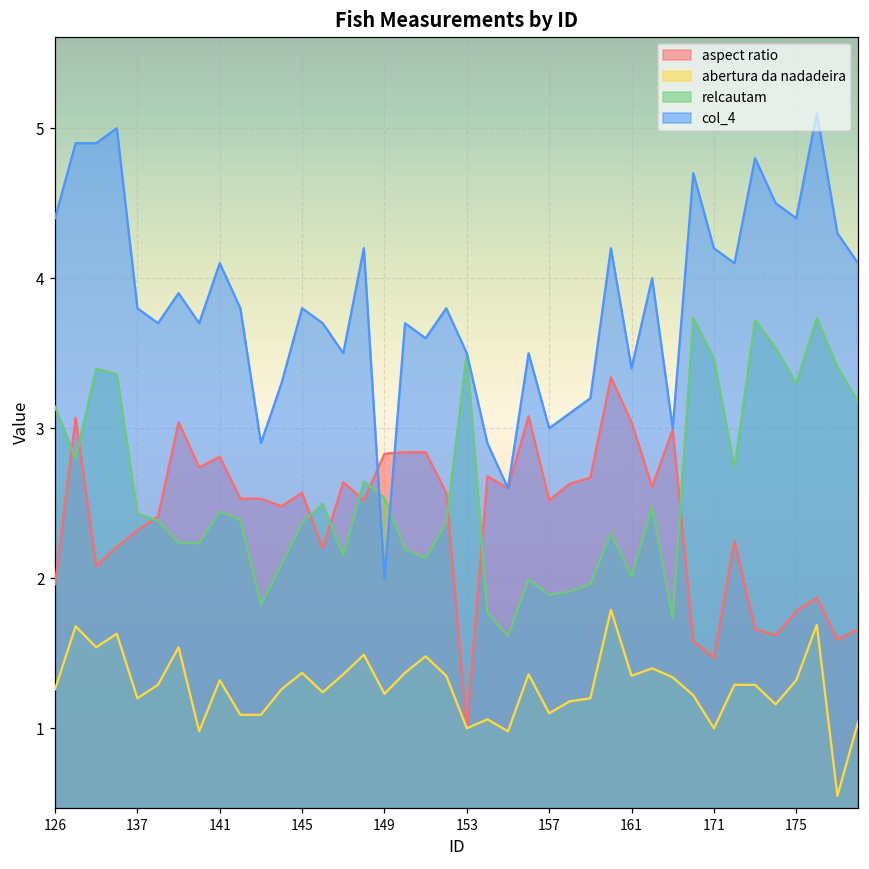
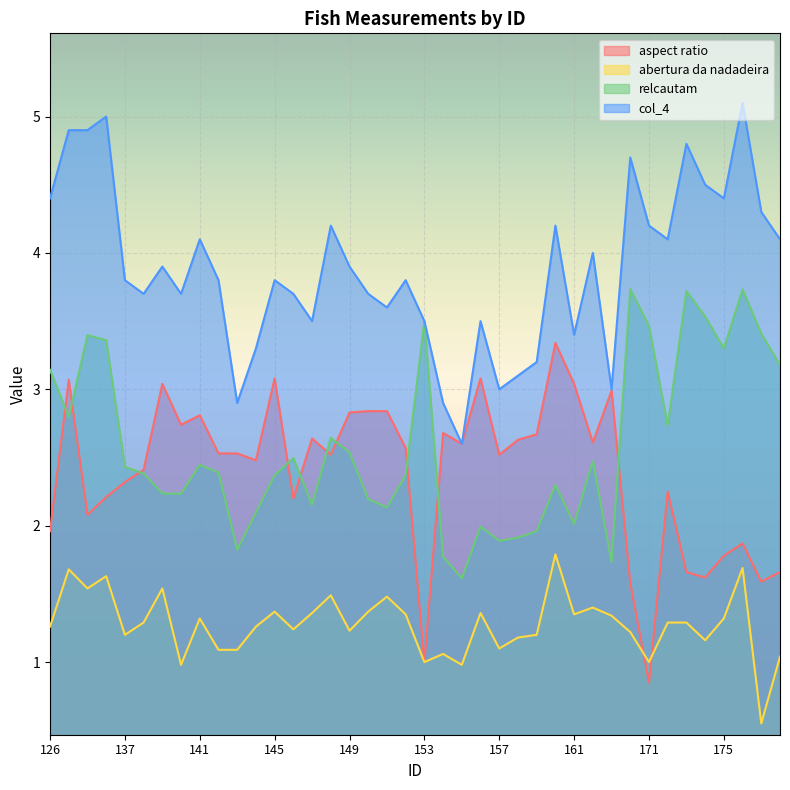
  {
    "aspect ratio": {
      "126": 1.96,
      "137": 2.32,
      "141": 2.81,
-     "145": 2.57,
+     "145": 3.08,
      "149": 2.83,
      "157": 2.52,
      "161": 3.04,
-     "171": 1.47,
+     "171": 0.85,
      "175": 1.78
    },
    "abertura da nadadeira": {
      "126": 1.26,
      "137": 1.20,
      "141": 1.32,
      "145": 1.37,
      "149": 1.23,
      "157": 1.10,
      "161": 1.35,
      "171": 1.00,
      "175": 1.32
    },
    "relcautam": {
      "126": 3.14,
      "137": 2.43,
      "141": 2.45,
      "145": 2.37,
      "149": 2.54,
      "157": 1.89,
      "161": 2.01,
      "171": 3.46,
      "175": 3.30
    },
    "col_4": {
      "126": 4.4,
      "137": 3.8,
      "141": 4.1,
      "145": 3.8,
-     "149": 2.0,
+     "149": 3.9,
      "157": 3.0,
      "161": 3.4,
      "171": 4.2,
      "175": 4.4
    }
  }
